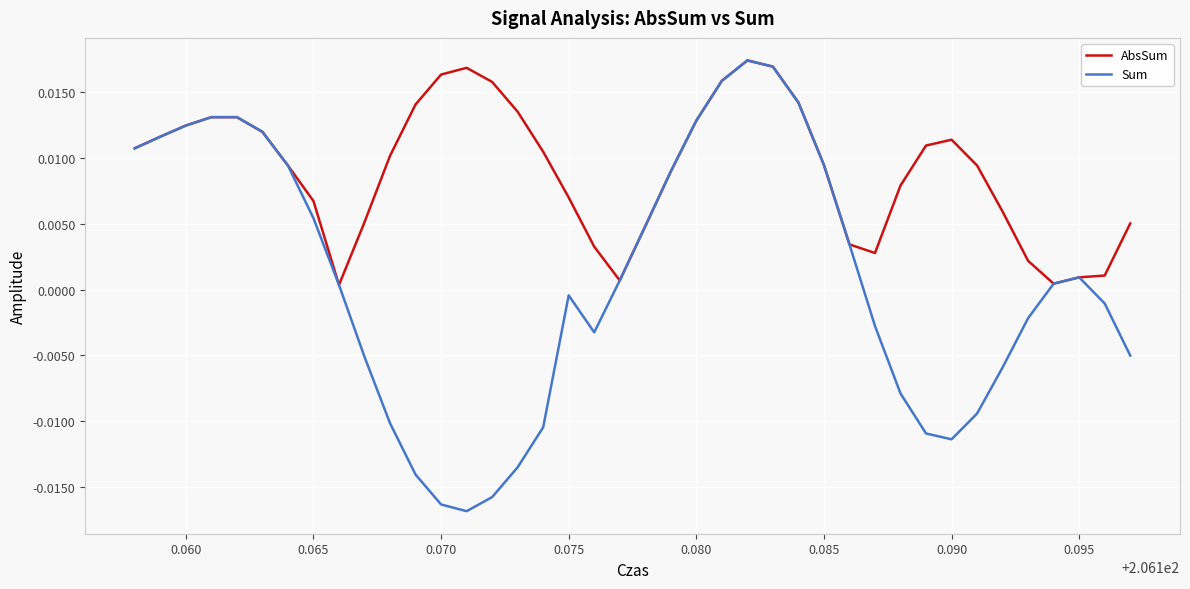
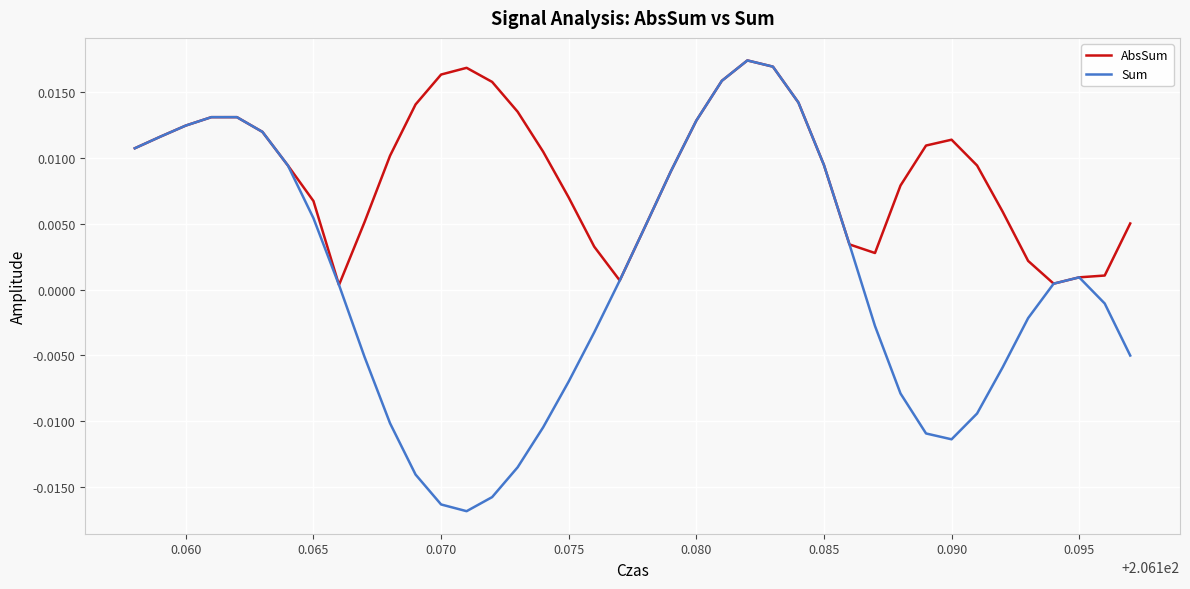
  {
    "AbsSum": {
      "0.065": 0.0067,
      "0.070": 0.0164,
      "0.075": 0.0070,
      "0.090": 0.0114
    },
    "Sum": {
      "0.065": 0.0054,
      "0.070": -0.0164,
-     "0.075": -0.0004,
+     "0.075": -0.0070,
      "0.090": -0.0114
    }
  }
